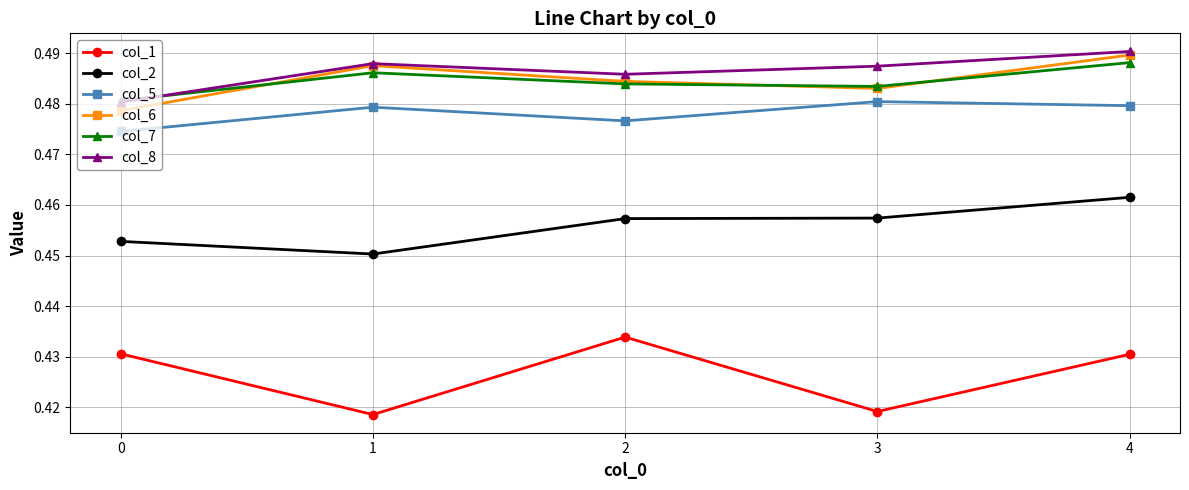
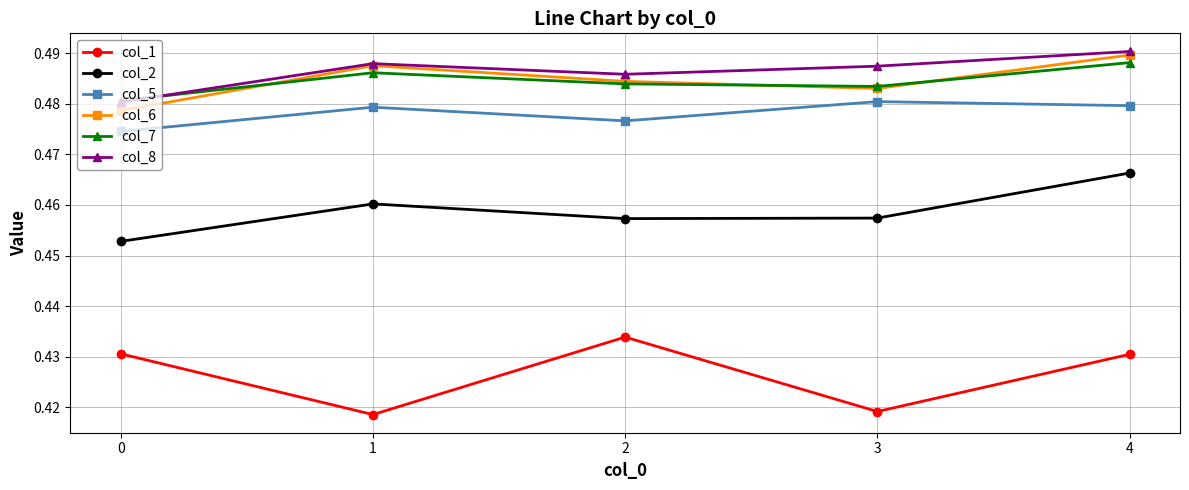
  {
    "col_1": {
      "0": 0.431,
      "1": 0.419,
      "2": 0.434,
      "3": 0.419,
      "4": 0.431
    },
    "col_2": {
      "0": 0.453,
-     "1": 0.450,
+     "1": 0.460,
      "2": 0.457,
      "3": 0.457,
-     "4": 0.462
+     "4": 0.466
    },
    "col_5": {
      "1": 0.479,
      "2": 0.477,
      "3": 0.480,
      "4": 0.480
    },
    "col_6": {
      "4": 0.490
    },
    "col_7": {
      "1": 0.486,
      "4": 0.488
    },
    "col_8": {
      "2": 0.486,
      "3": 0.487,
      "4": 0.490
    }
  }
